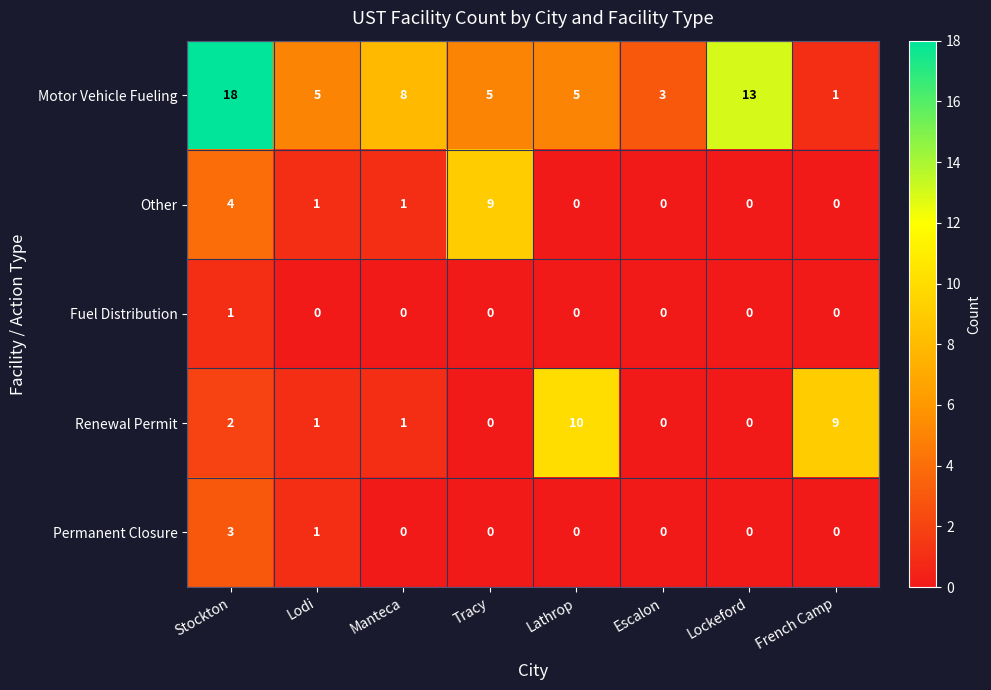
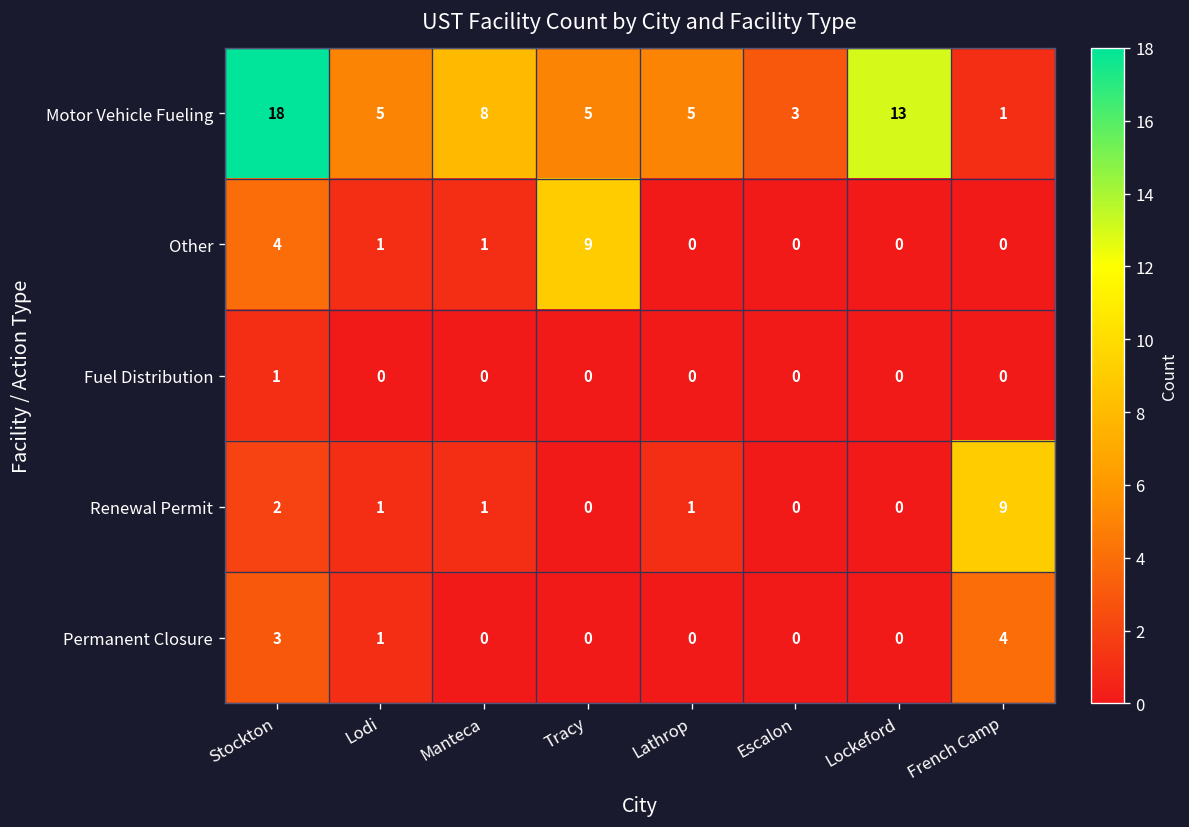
  {
    "Motor Vehicle Fueling": {
      "Stockton": 18,
      "Lodi": 5,
      "Manteca": 8,
      "Tracy": 5,
      "Lathrop": 5,
      "Escalon": 3,
      "Lockeford": 13,
      "French Camp": 1
    },
    "Other": {
      "Stockton": 4,
      "Lodi": 1,
      "Manteca": 1,
      "Tracy": 9,
      "Lathrop": 0,
      "Escalon": 0,
      "Lockeford": 0,
      "French Camp": 0
    },
    "Fuel Distribution": {
      "Stockton": 1,
      "Lodi": 0,
      "Manteca": 0,
      "Tracy": 0,
      "Lathrop": 0,
      "Escalon": 0,
      "Lockeford": 0,
      "French Camp": 0
    },
    "Renewal Permit": {
      "Stockton": 2,
      "Lodi": 1,
      "Manteca": 1,
      "Tracy": 0,
-     "Lathrop": 10,
+     "Lathrop": 1,
      "Escalon": 0,
      "Lockeford": 0,
      "French Camp": 9
    },
    "Permanent Closure": {
      "Stockton": 3,
      "Lodi": 1,
      "Manteca": 0,
      "Tracy": 0,
      "Lathrop": 0,
      "Escalon": 0,
      "Lockeford": 0,
-     "French Camp": 0
+     "French Camp": 4
    }
  }
